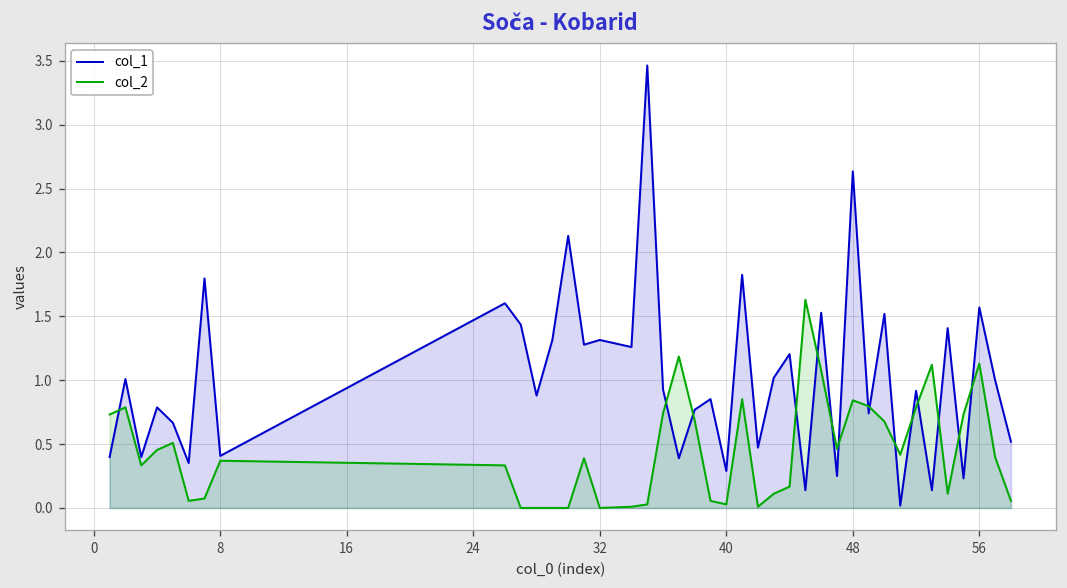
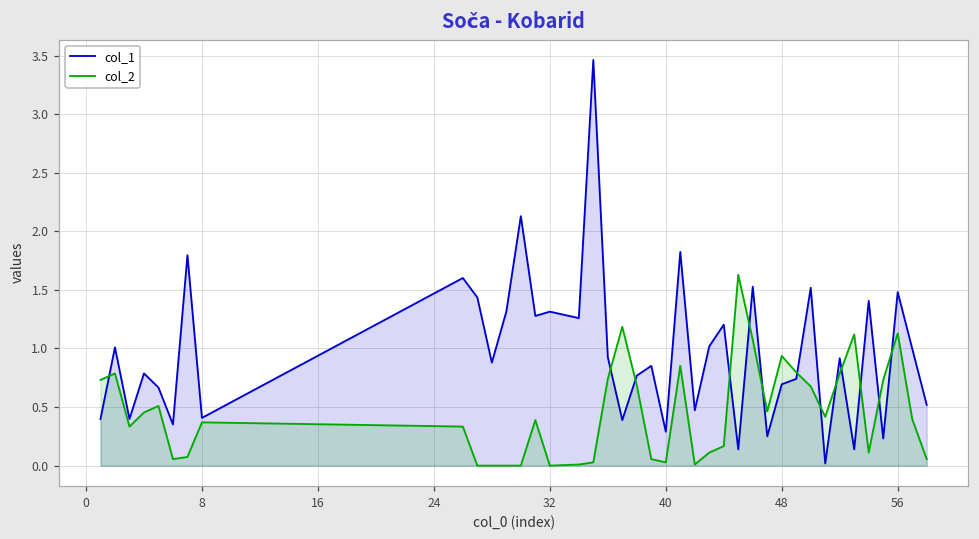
  {
    "col_1": {
      "8": 0.41,
      "32": 1.31,
      "40": 0.29,
-     "48": 2.63,
-     "56": 1.57
+     "48": 0.69,
+     "56": 1.48
    },
    "col_2": {
      "8": 0.37,
      "32": 0.00,
      "40": 0.03,
-     "48": 0.84,
+     "48": 0.94,
      "56": 1.13
    }
  }
